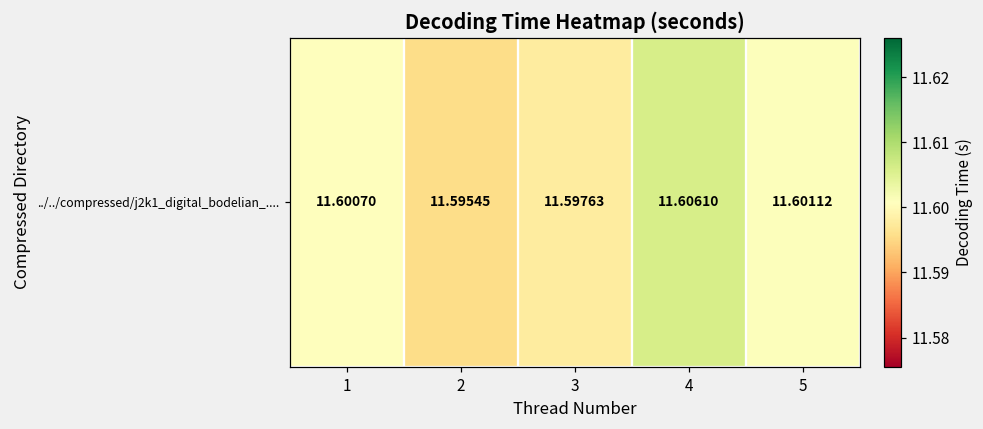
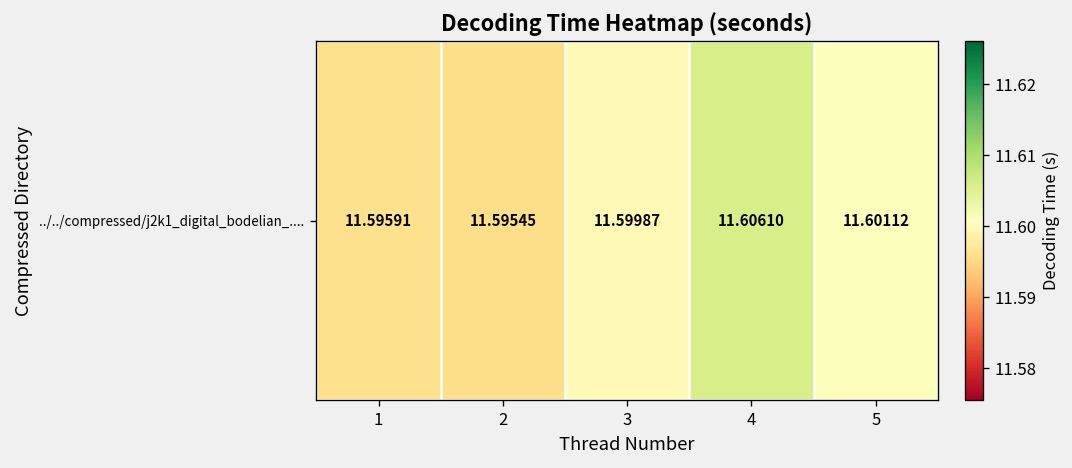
  {
    "../../compressed/j2k1_digital_bodelian_....": {
-     "1": 11.60070,
+     "1": 11.59591,
      "2": 11.59545,
-     "3": 11.59763,
+     "3": 11.59987,
      "4": 11.60610,
      "5": 11.60112
    }
  }
